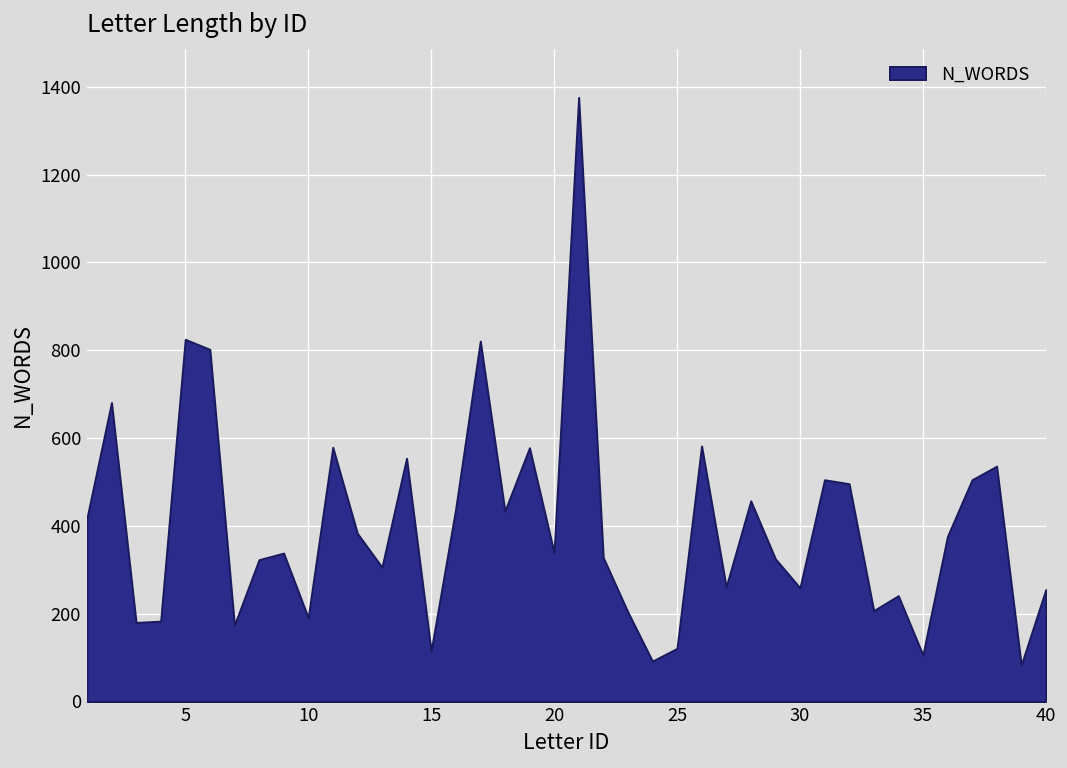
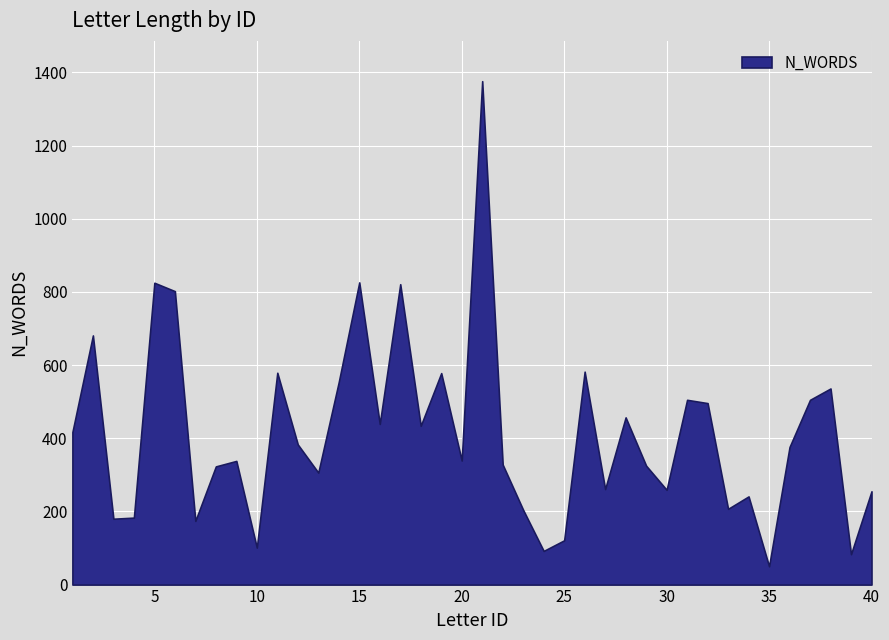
  {
    "5": 830,
-   "10": 190,
-   "15": 120,
+   "10": 100,
+   "15": 830,
    "20": 340,
    "25": 120,
    "30": 260,
-   "35": 110,
+   "35": 50,
    "40": 260
  }
